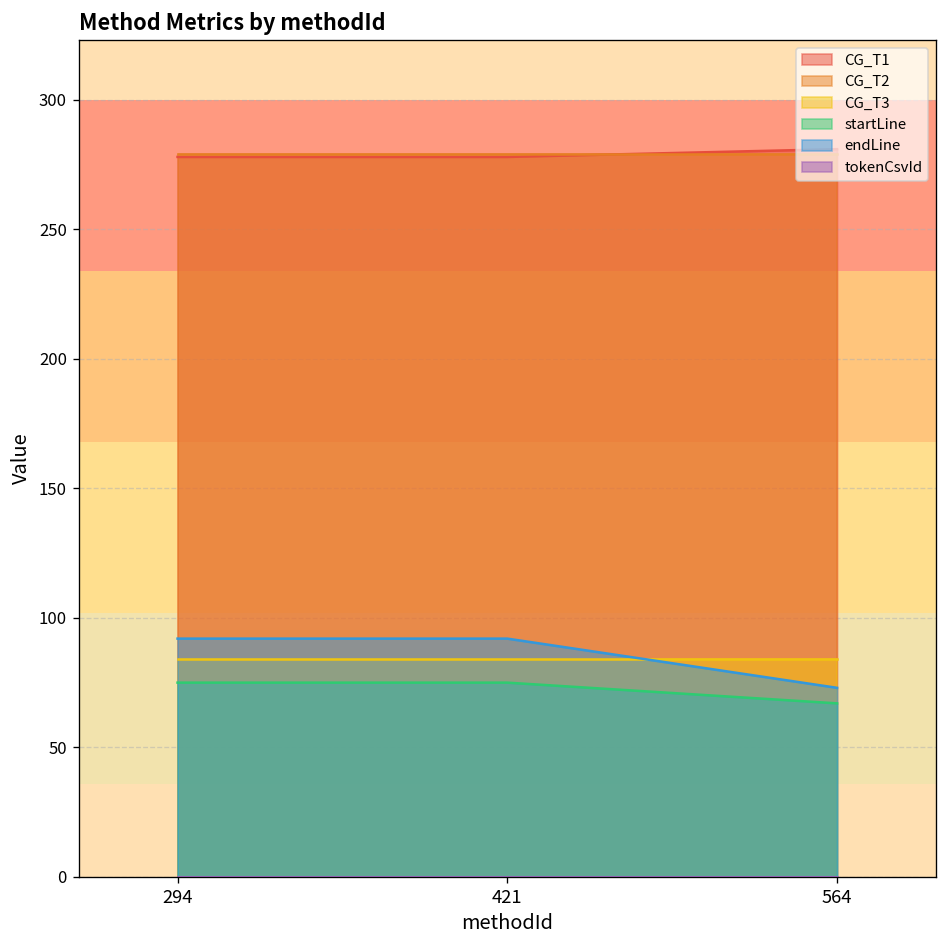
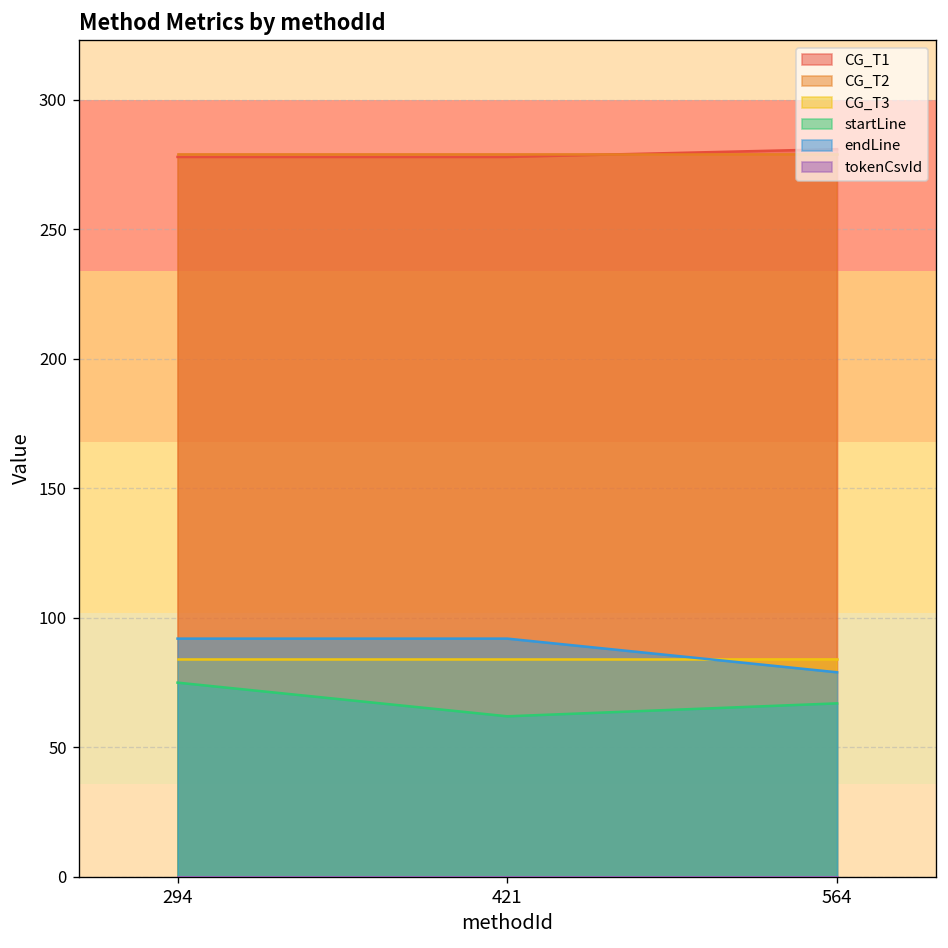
  {
    "startLine": {
      "294": 75,
-     "421": 75,
+     "421": 62,
      "564": 67
    },
    "endLine": {
      "294": 92,
      "421": 92,
-     "564": 73
+     "564": 79
    },
    "tokenCsvId": {
      "294": 0,
      "421": 0,
      "564": 0
    }
  }
